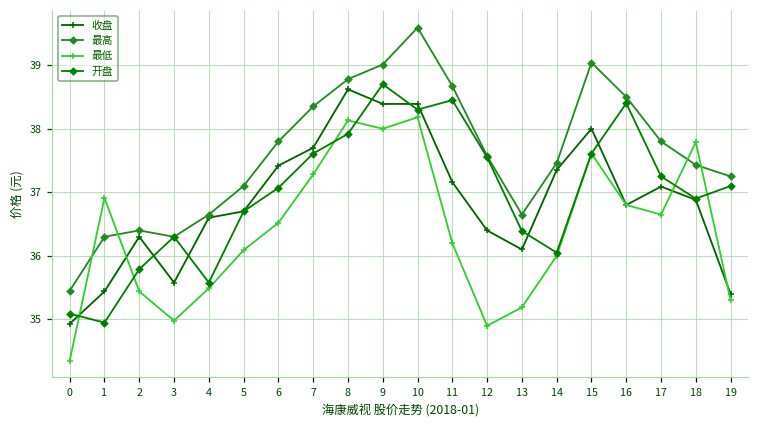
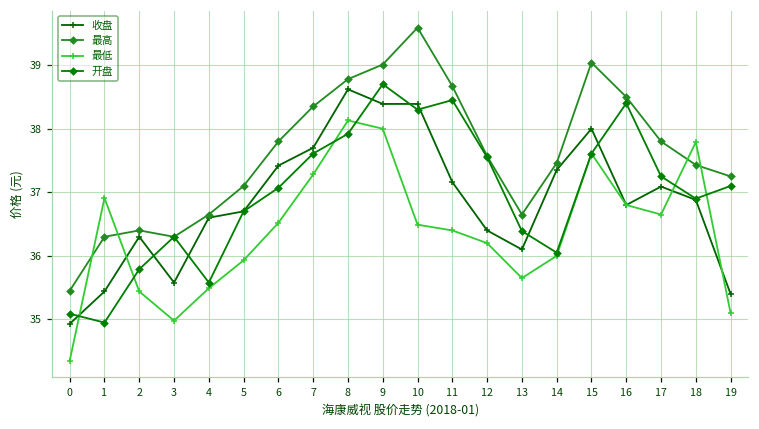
  {
    "最低": {
      "0": 34.4,
      "1": 36.9,
      "2": 35.4,
      "3": 35.0,
      "4": 35.5,
-     "5": 36.1,
+     "5": 35.9,
      "6": 36.5,
      "7": 37.3,
      "8": 38.1,
      "9": 38.0,
-     "10": 38.2,
-     "11": 36.2,
-     "12": 34.9,
-     "13": 35.2,
+     "10": 36.5,
+     "11": 36.4,
+     "12": 36.2,
+     "13": 35.7,
      "14": 36.0,
      "17": 36.7,
      "18": 37.8,
-     "19": 35.3
+     "19": 35.1
    }
  }
